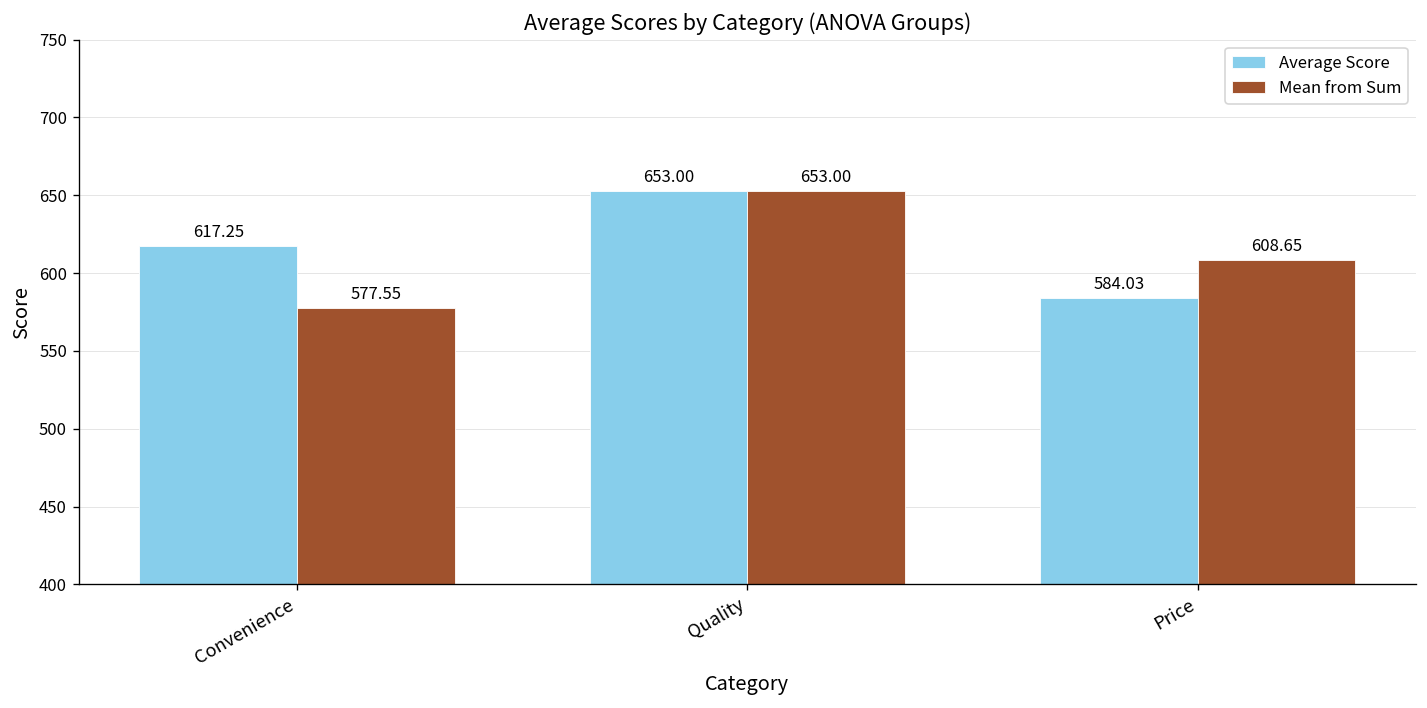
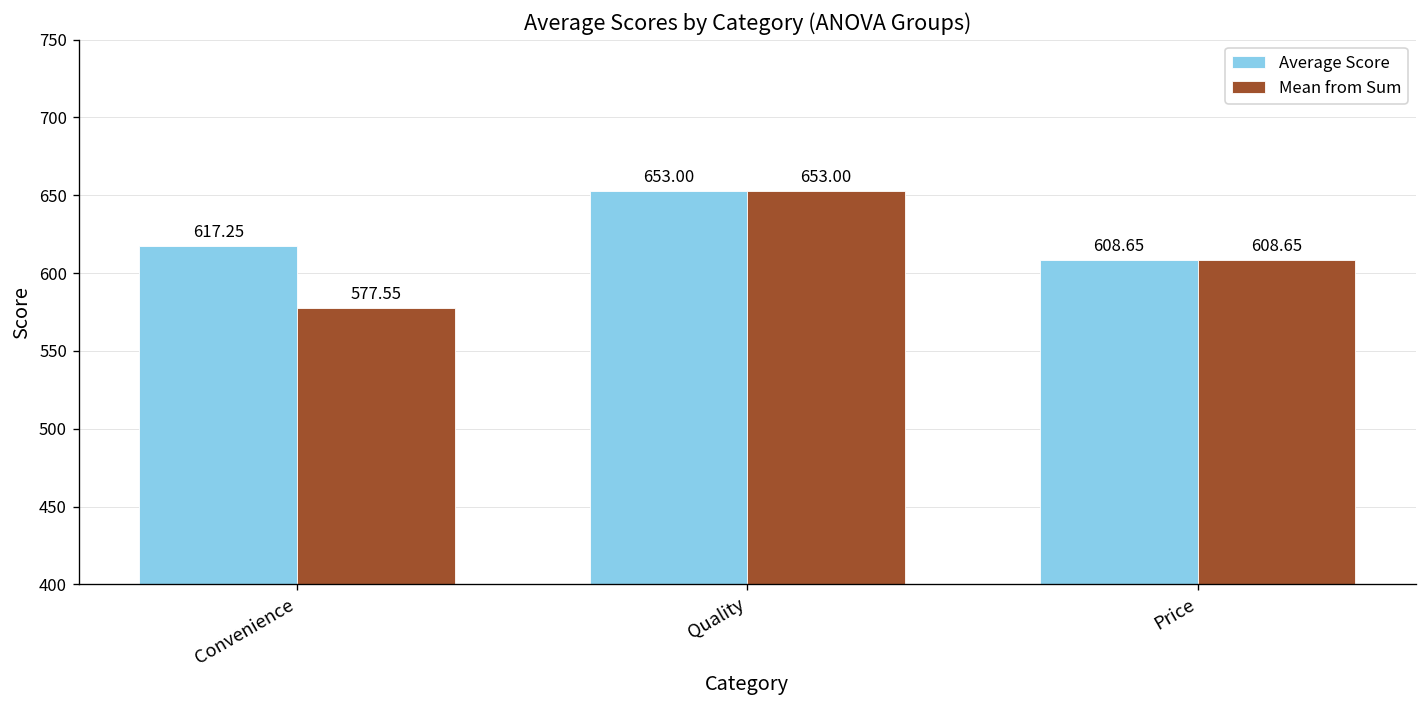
  {
    "Average Score": {
      "Convenience": 617.25,
      "Quality": 653.00,
-     "Price": 584.03
+     "Price": 608.65
    },
    "Mean from Sum": {
      "Convenience": 577.55,
      "Quality": 653.00,
      "Price": 608.65
    }
  }
